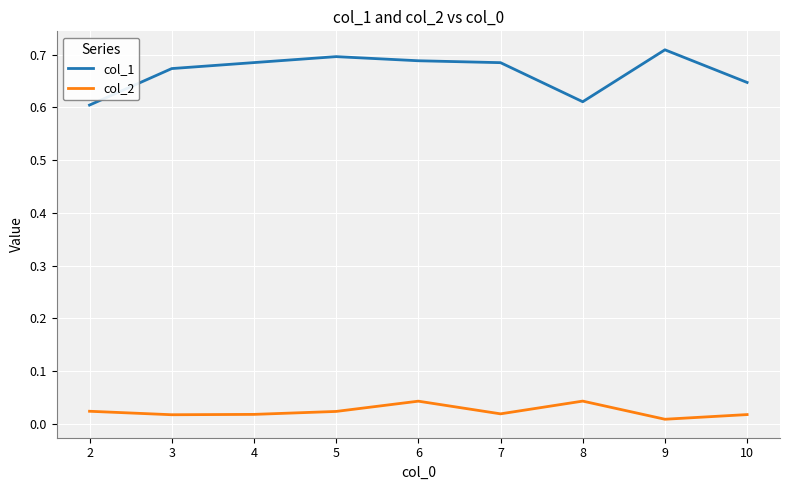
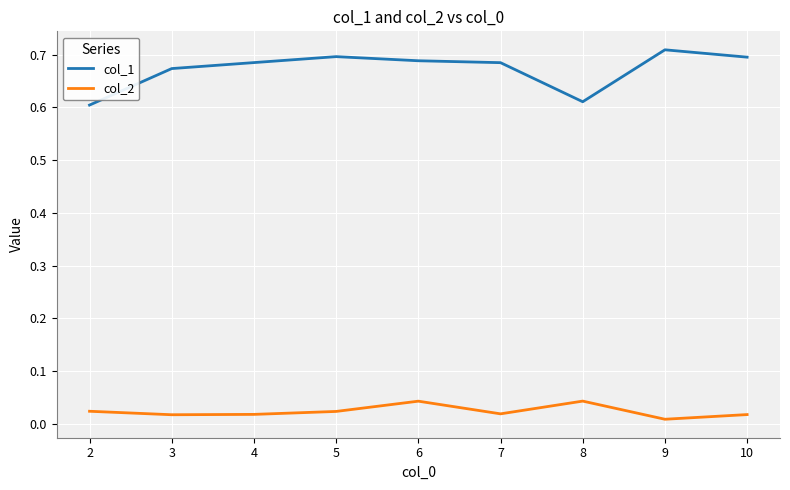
  {
    "col_1": {
      "2": 0.60,
      "3": 0.67,
      "4": 0.69,
      "5": 0.70,
      "6": 0.69,
      "7": 0.68,
      "8": 0.61,
      "9": 0.71,
-     "10": 0.65
+     "10": 0.70
    },
    "col_2": {
      "2": 0.02,
      "3": 0.02,
      "4": 0.02,
      "5": 0.02,
      "6": 0.04,
      "7": 0.02,
      "8": 0.04,
      "9": 0.01,
      "10": 0.02
    }
  }
